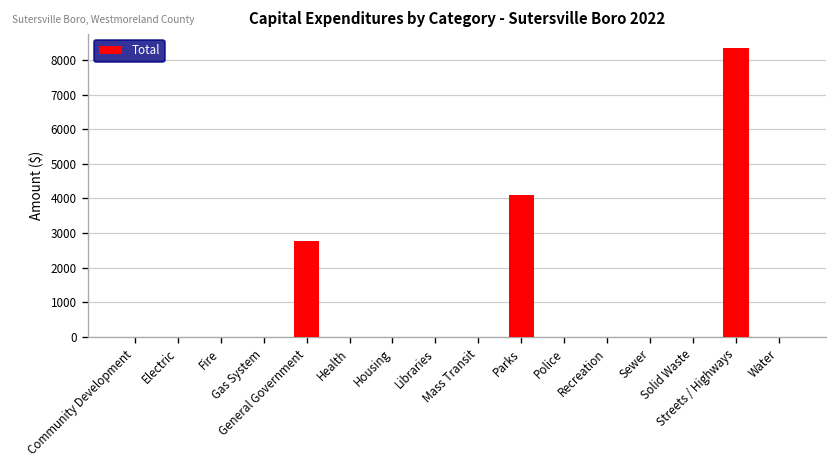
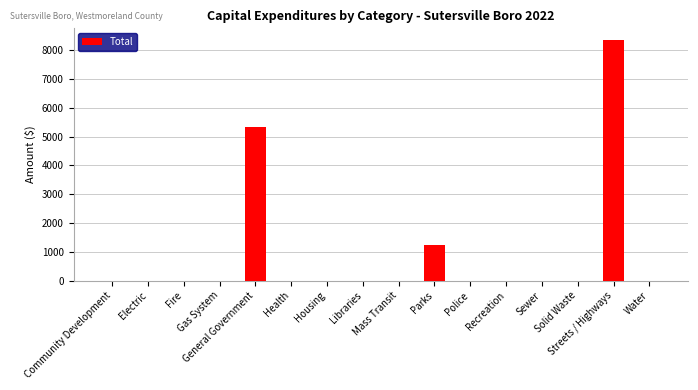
  {
    "Community Development": 0,
    "Electric": 0,
    "Fire": 0,
    "Gas System": 0,
-   "General Government": 2800,
+   "General Government": 5300,
    "Health": 0,
    "Housing": 0,
    "Libraries": 0,
    "Mass Transit": 0,
-   "Parks": 4100,
+   "Parks": 1200,
    "Police": 0,
    "Recreation": 0,
    "Sewer": 0,
    "Solid Waste": 0,
    "Streets / Highways": 8300,
    "Water": 0
  }
